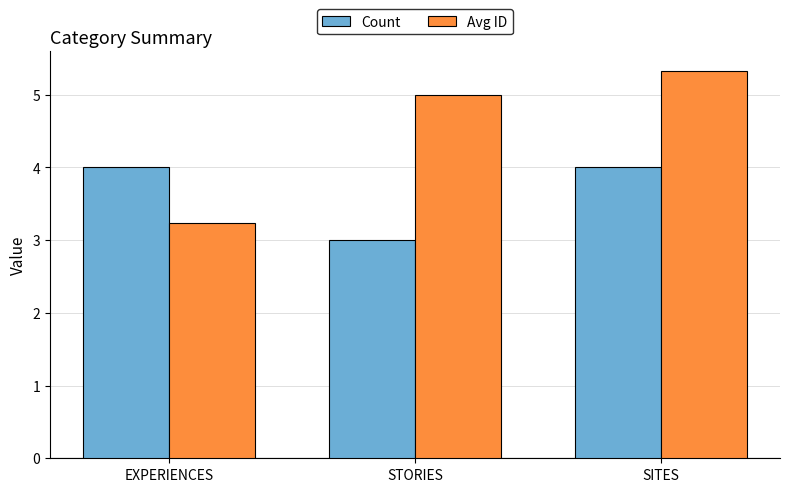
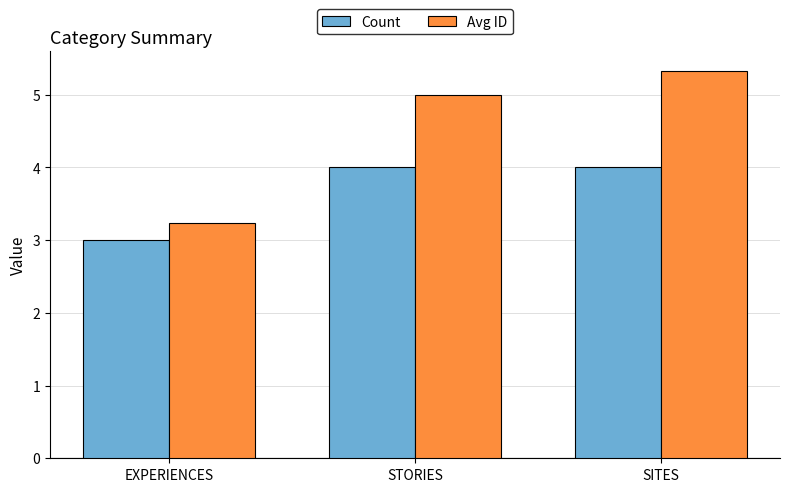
  {
    "Count": {
-     "EXPERIENCES": 4,
-     "STORIES": 3,
+     "EXPERIENCES": 3,
+     "STORIES": 4,
      "SITES": 4
    },
    "Avg ID": {
      "EXPERIENCES": 3.2,
      "STORIES": 5,
      "SITES": 5.3
    }
  }
